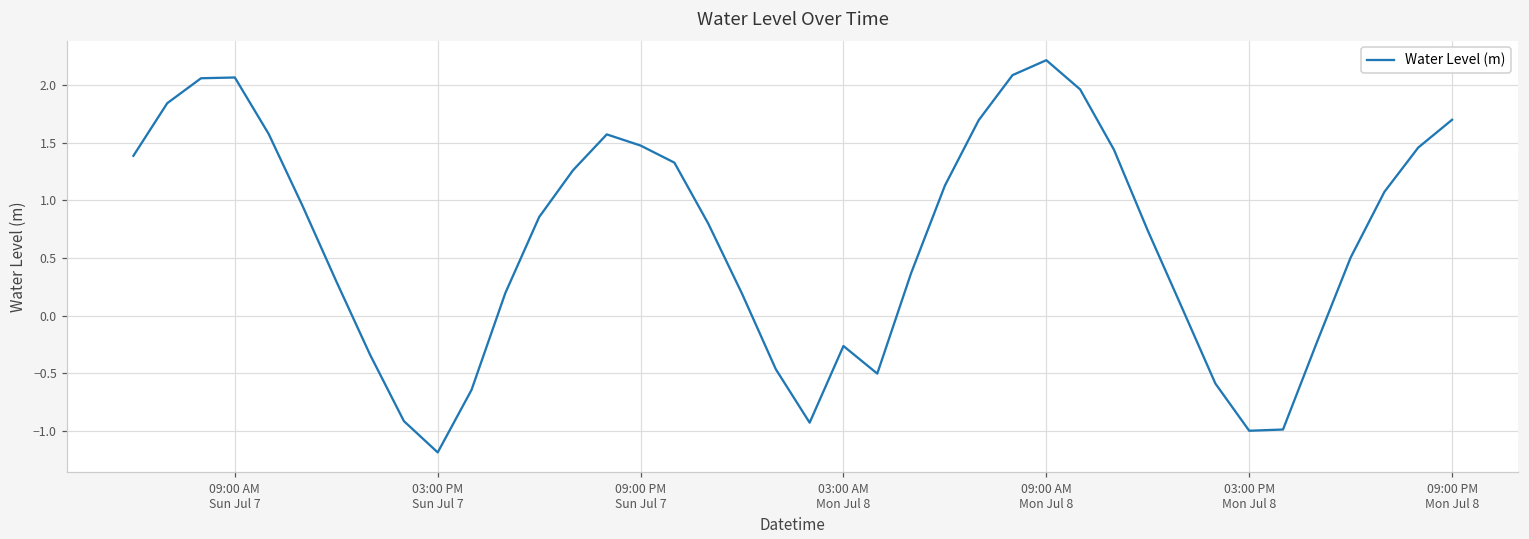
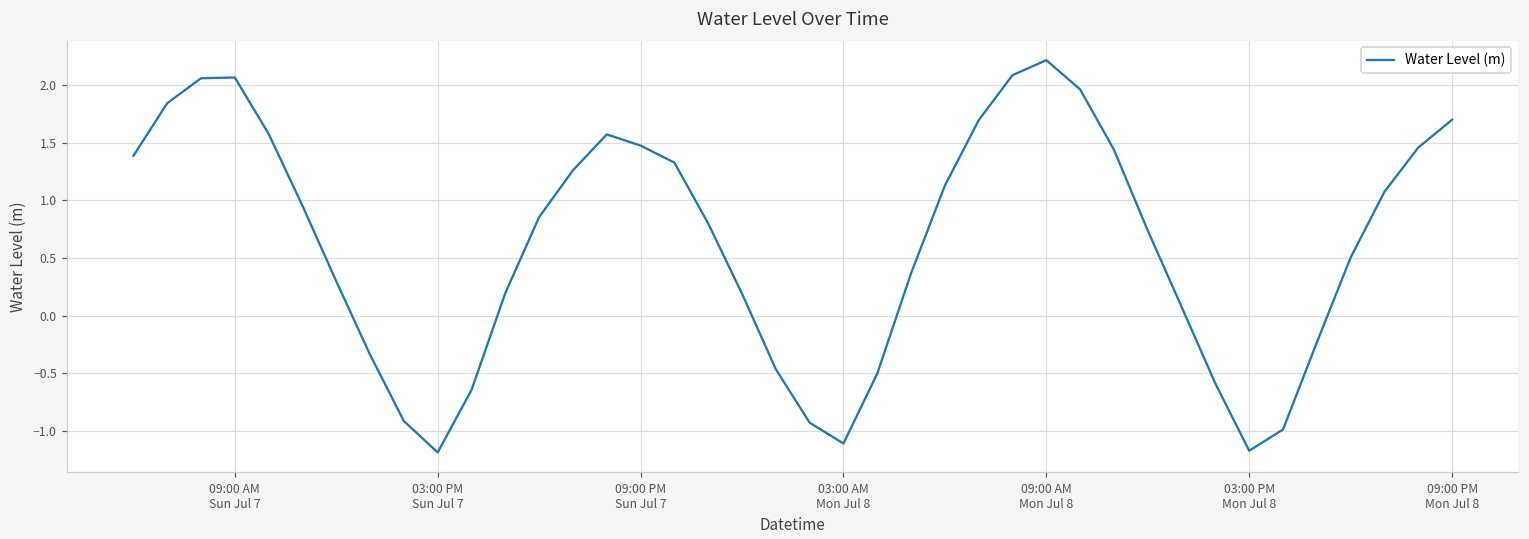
  {
    "09:00 AM Sun Jul 7": 2.07,
    "03:00 PM Sun Jul 7": -1.19,
    "09:00 PM Sun Jul 7": 1.48,
-   "03:00 AM Mon Jul 8": -0.26,
+   "03:00 AM Mon Jul 8": -1.11,
    "09:00 AM Mon Jul 8": 2.22,
-   "03:00 PM Mon Jul 8": -1.00,
+   "03:00 PM Mon Jul 8": -1.17,
    "09:00 PM Mon Jul 8": 1.70
  }
